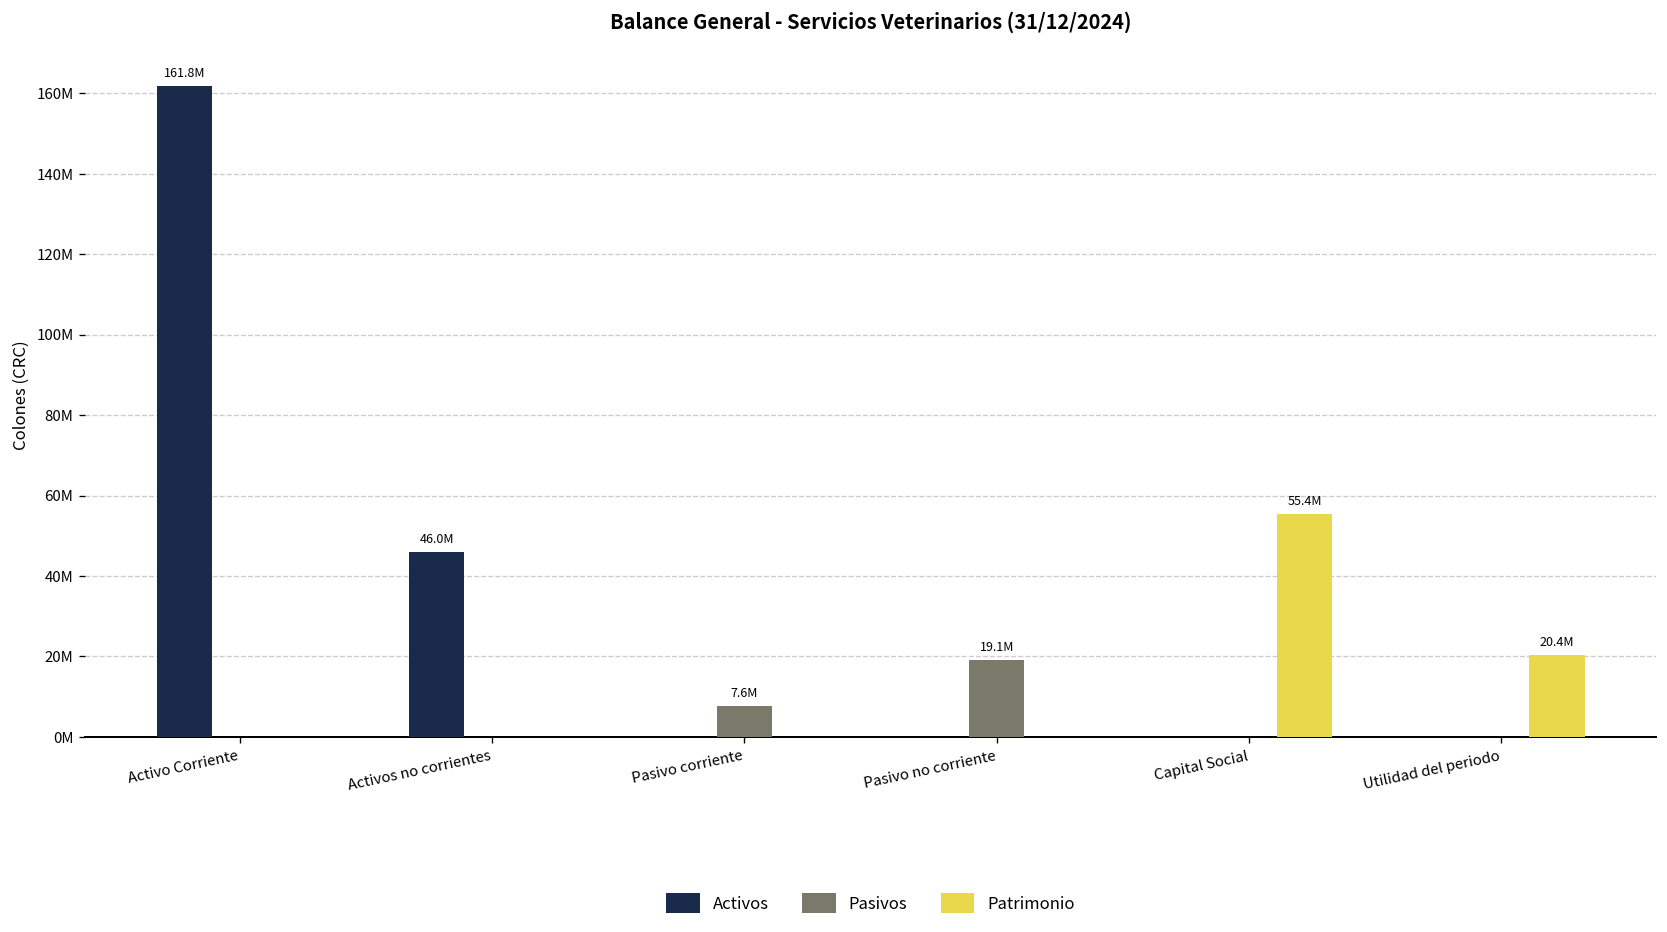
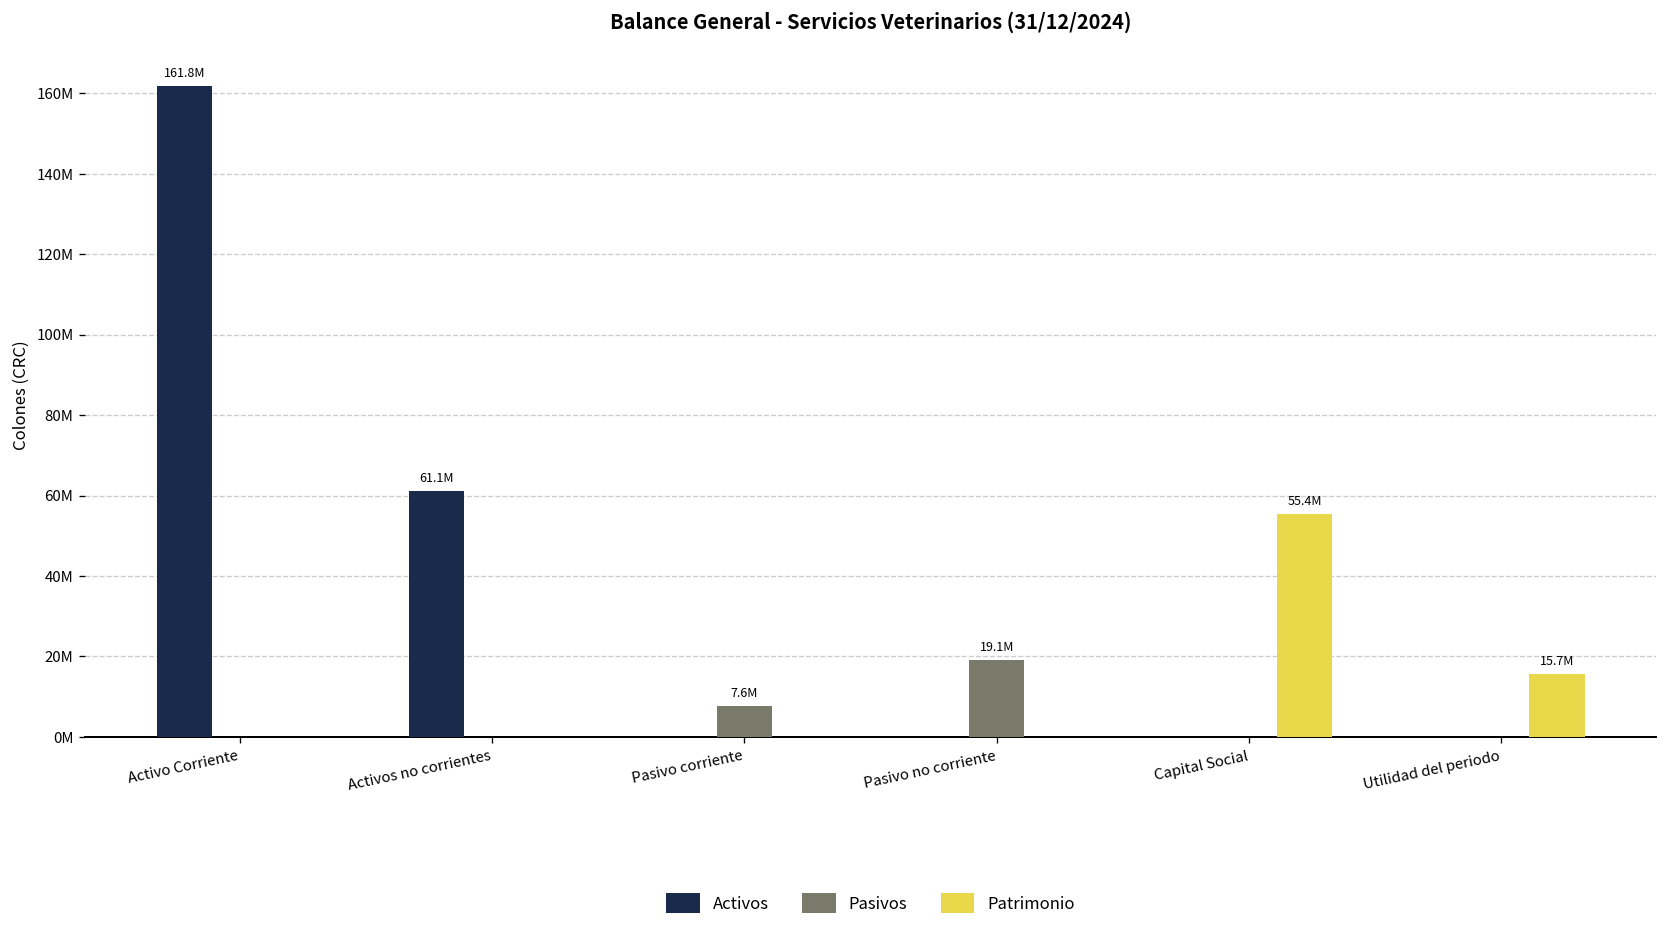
  {
    "Activos": {
      "Activo Corriente": "161.8M",
-     "Activos no corrientes": "46.0M"
+     "Activos no corrientes": "61.1M"
    },
    "Pasivos": {
      "Pasivo corriente": "7.6M",
      "Pasivo no corriente": "19.1M"
    },
    "Patrimonio": {
      "Capital Social": "55.4M",
-     "Utilidad del periodo": "20.4M"
+     "Utilidad del periodo": "15.7M"
    }
  }
